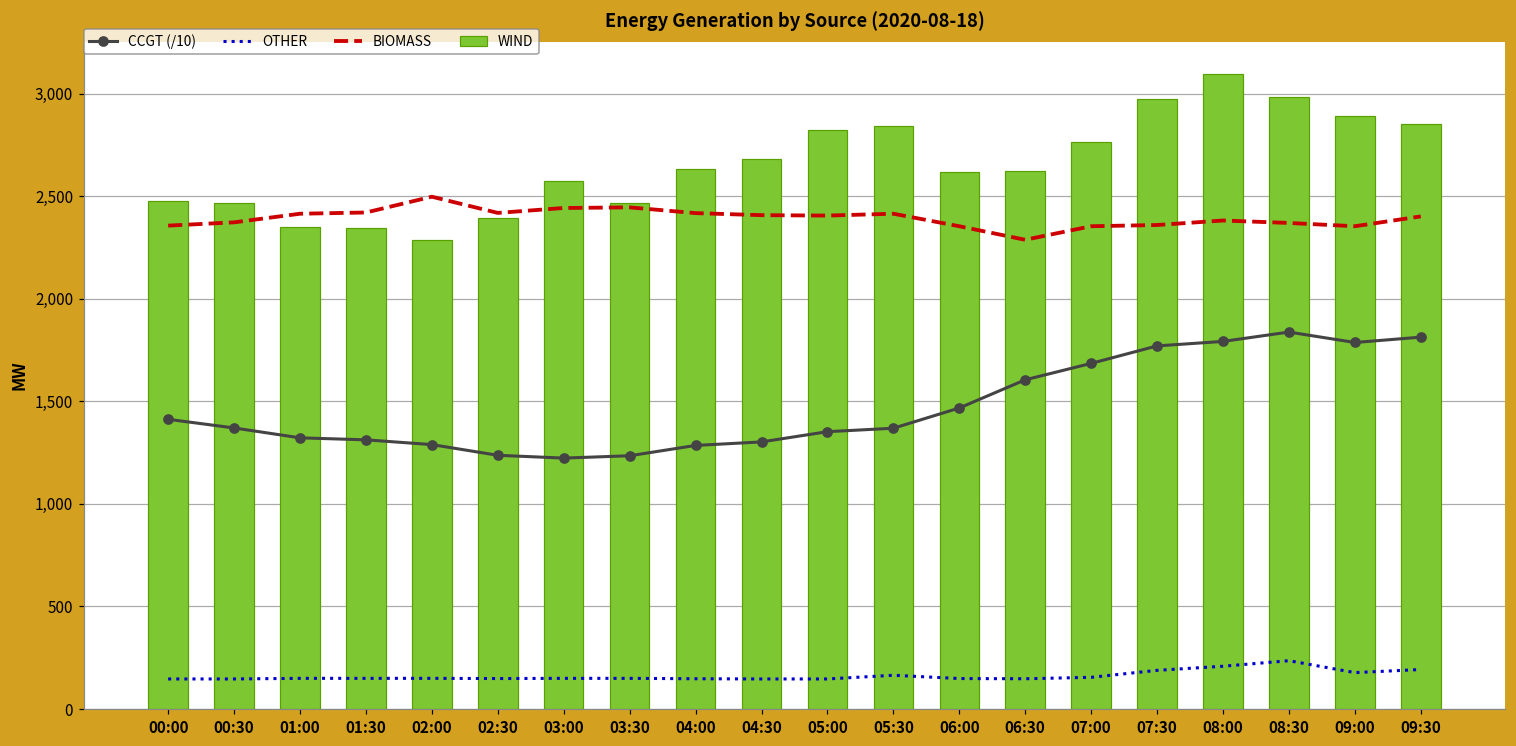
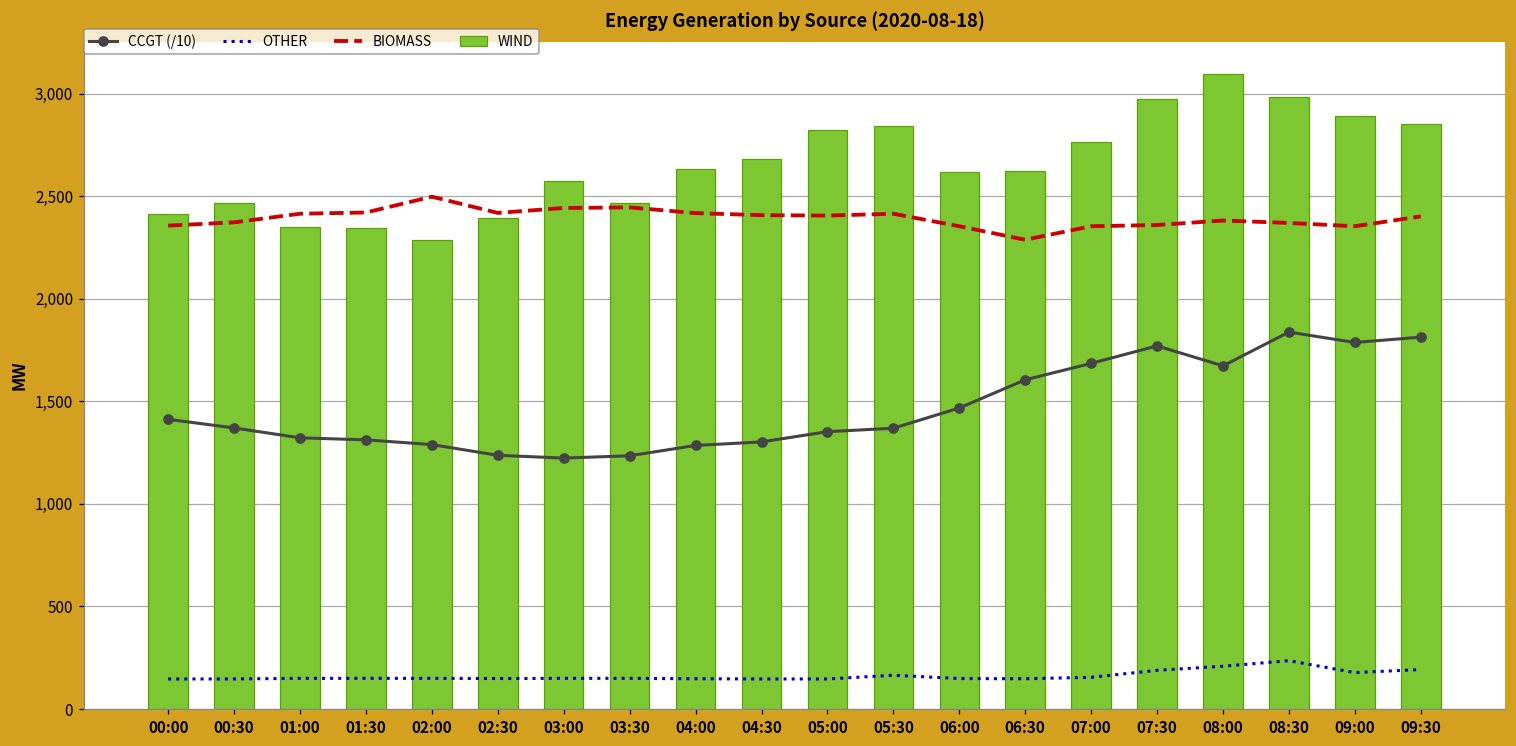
  {
    "WIND": {
-     "00:00": "2,480",
+     "00:00": "2,410",
      "00:30": "2,470",
      "01:00": "2,350",
      "01:30": "2,340",
      "02:00": "2,290",
      "02:30": "2,390",
      "03:00": "2,570",
      "03:30": "2,470",
      "04:00": "2,630",
      "04:30": "2,680",
      "05:00": "2,820",
      "05:30": "2,840",
      "06:00": "2,620",
      "06:30": "2,620",
      "07:00": "2,760",
      "07:30": "2,970",
      "08:00": "3,100",
      "08:30": "2,980",
      "09:00": "2,890",
      "09:30": "2,850"
    },
    "CCGT (/10)": {
      "00:00": "1,410",
      "00:30": "1,370",
      "01:00": "1,320",
      "01:30": "1,310",
      "02:00": "1,290",
      "02:30": "1,240",
      "03:00": "1,220",
      "03:30": "1,230",
      "04:00": "1,280",
      "04:30": "1,300",
      "05:00": "1,350",
      "05:30": "1,370",
      "06:00": "1,470",
      "06:30": "1,600",
      "07:00": "1,680",
      "07:30": "1,770",
-     "08:00": "1,790",
+     "08:00": "1,670",
      "08:30": "1,840",
      "09:00": "1,790",
      "09:30": "1,810"
    },
    "OTHER": {
      "00:00": "150",
      "00:30": "150",
      "01:00": "150",
      "01:30": "150",
      "02:00": "150",
      "02:30": "150",
      "03:00": "150",
      "03:30": "150",
      "04:00": "150",
      "04:30": "150",
      "05:00": "150",
      "05:30": "160",
      "06:00": "150",
      "06:30": "150",
      "07:00": "150",
      "07:30": "190",
      "08:00": "210",
      "08:30": "240",
      "09:00": "180",
      "09:30": "190"
    },
    "BIOMASS": {
      "00:00": "2,360",
      "00:30": "2,370",
      "01:00": "2,410",
      "01:30": "2,420",
      "02:00": "2,500",
      "02:30": "2,420",
      "03:00": "2,440",
      "03:30": "2,450",
      "04:00": "2,420",
      "04:30": "2,410",
      "05:00": "2,410",
      "05:30": "2,410",
      "06:00": "2,350",
      "06:30": "2,290",
      "07:00": "2,350",
      "07:30": "2,360",
      "08:00": "2,380",
      "08:30": "2,370",
      "09:00": "2,350",
      "09:30": "2,400"
    }
  }
